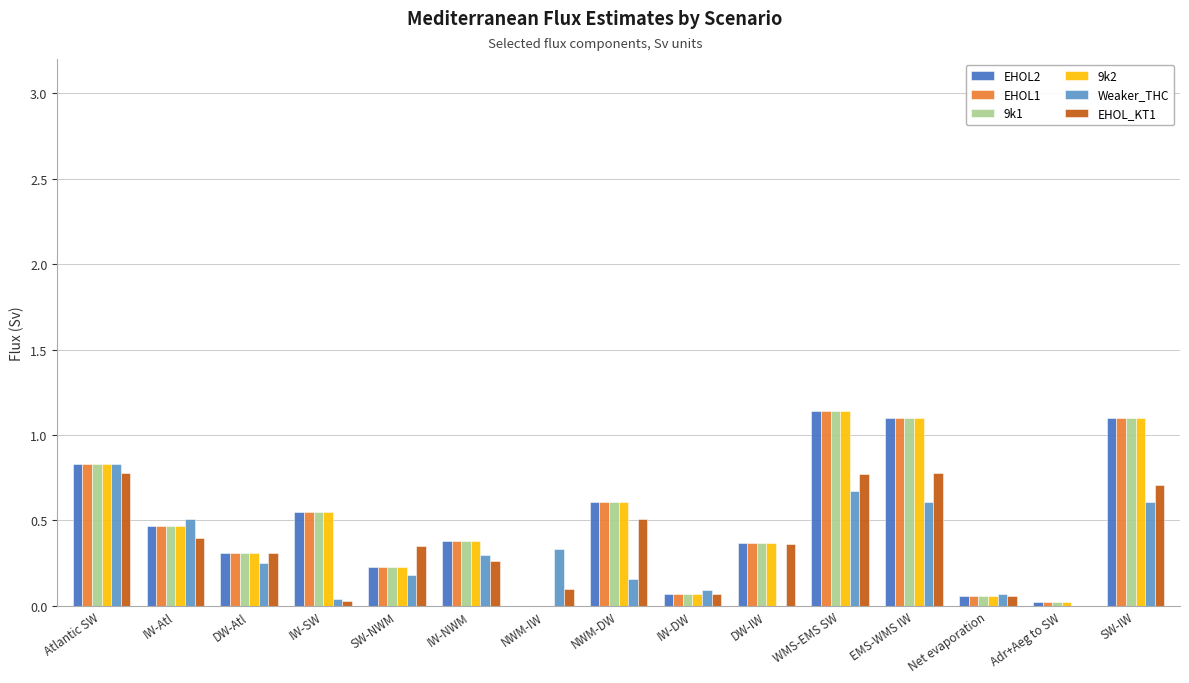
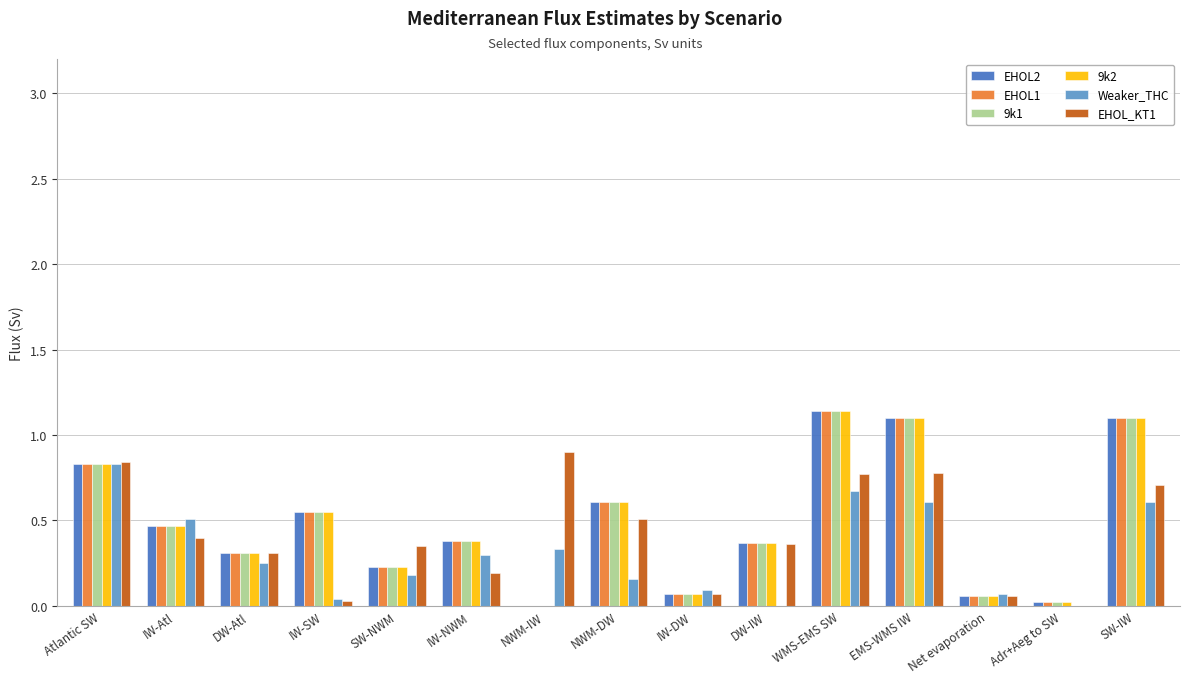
  {
    "EHOL1": {
      "Atlantic SW": 0.83,
      "IW-Atl": 0.47,
      "DW-Atl": 0.31,
      "IW-SW": 0.55,
      "SW-NWM": 0.23,
      "IW-NWM": 0.38,
      "NWM-IW": 0.00,
      "NWM-DW": 0.61,
      "IW-DW": 0.07,
      "DW-IW": 0.37,
      "WMS-EMS SW": 1.14,
      "EMS-WMS IW": 1.10,
      "Net evaporation": 0.06,
      "Adr+Aeg to SW": 0.02,
      "SW-IW": 1.10
    },
    "9k1": {
      "Atlantic SW": 0.83,
      "IW-Atl": 0.47,
      "DW-Atl": 0.31,
      "IW-SW": 0.55,
      "SW-NWM": 0.23,
      "IW-NWM": 0.38,
      "NWM-IW": 0.00,
      "NWM-DW": 0.61,
      "IW-DW": 0.07,
      "DW-IW": 0.37,
      "WMS-EMS SW": 1.14,
      "EMS-WMS IW": 1.10,
      "Net evaporation": 0.06,
      "Adr+Aeg to SW": 0.02,
      "SW-IW": 1.10
    },
    "9k2": {
      "Atlantic SW": 0.83,
      "IW-Atl": 0.47,
      "DW-Atl": 0.31,
      "IW-SW": 0.55,
      "SW-NWM": 0.23,
      "IW-NWM": 0.38,
      "NWM-IW": 0.00,
      "NWM-DW": 0.61,
      "IW-DW": 0.07,
      "DW-IW": 0.37,
      "WMS-EMS SW": 1.14,
      "EMS-WMS IW": 1.10,
      "Net evaporation": 0.06,
      "Adr+Aeg to SW": 0.02,
      "SW-IW": 1.10
    },
    "EHOL_KT1": {
-     "Atlantic SW": 0.78,
+     "Atlantic SW": 0.84,
      "IW-Atl": 0.40,
      "DW-Atl": 0.31,
      "IW-SW": 0.03,
      "SW-NWM": 0.35,
-     "IW-NWM": 0.26,
-     "NWM-IW": 0.1,
+     "IW-NWM": 0.19,
+     "NWM-IW": 0.9,
      "NWM-DW": 0.51,
      "IW-DW": 0.07,
      "DW-IW": 0.36,
      "WMS-EMS SW": 0.77,
      "EMS-WMS IW": 0.78,
      "Net evaporation": 0.06,
      "Adr+Aeg to SW": 0.00,
      "SW-IW": 0.71
    }
  }
